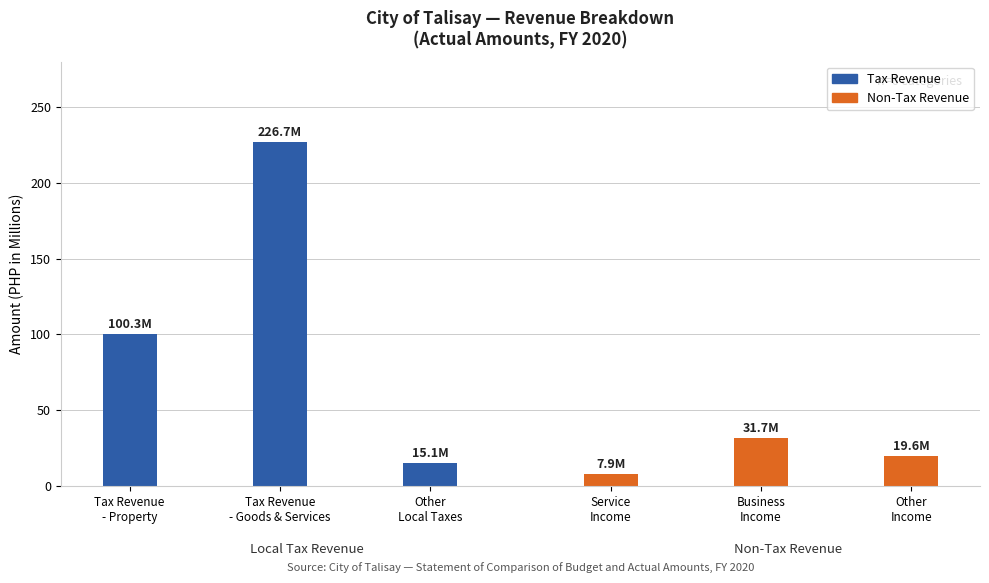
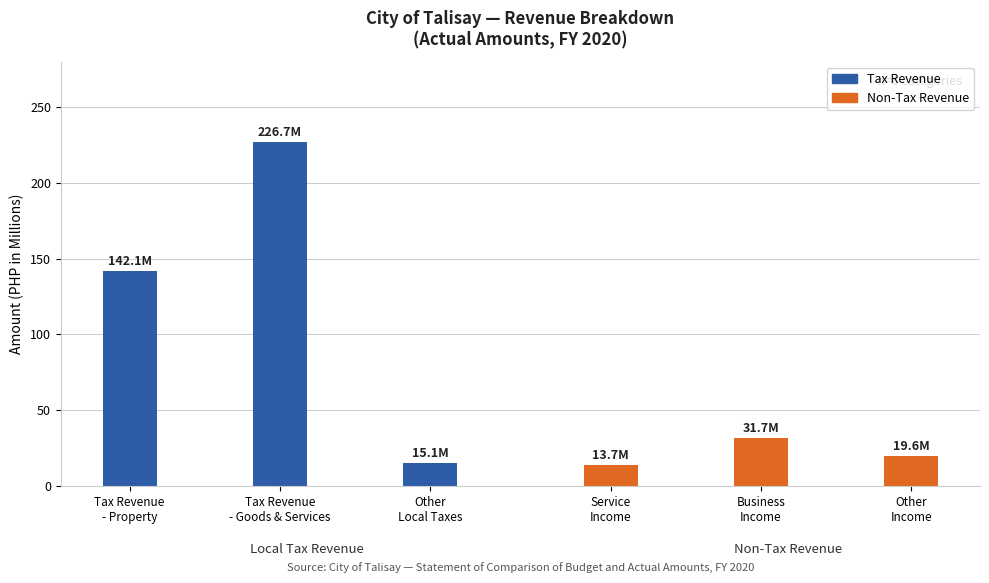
  {
    "Tax Revenue": {
-     "Tax Revenue - Property": "100.3M",
+     "Tax Revenue - Property": "142.1M",
      "Tax Revenue - Goods & Services": "226.7M",
      "Other Local Taxes": "15.1M"
    },
    "Non-Tax Revenue": {
-     "Service Income": "7.9M",
+     "Service Income": "13.7M",
      "Business Income": "31.7M",
      "Other Income": "19.6M"
    }
  }
